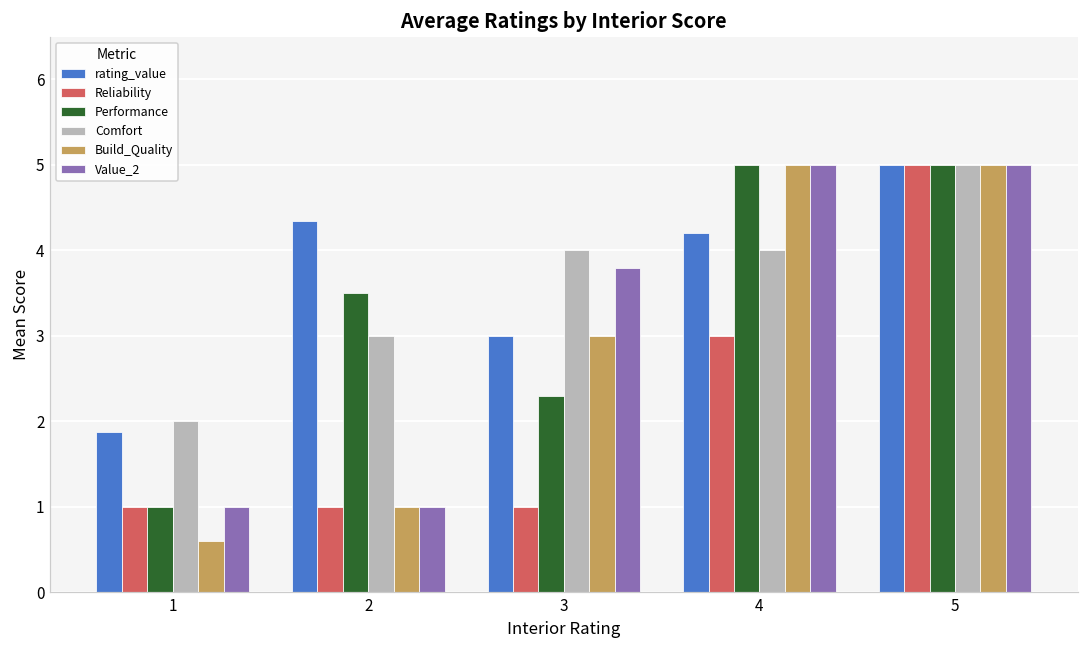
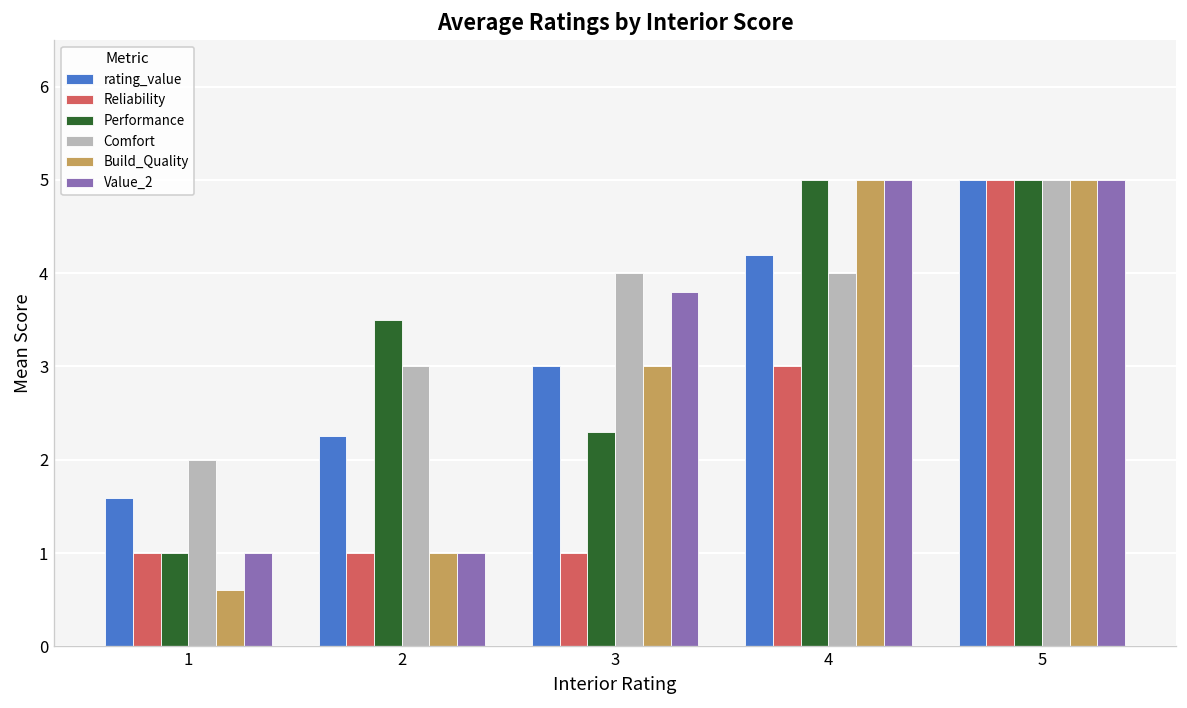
  {
    "rating_value": {
-     "1": 1.9,
-     "2": 4.3,
+     "1": 1.6,
+     "2": 2.3,
      "3": 3.0,
      "4": 4.2,
      "5": 5.0
    },
    "Reliability": {
      "1": 1.0,
      "2": 1.0,
      "3": 1.0,
      "4": 3.0,
      "5": 5.0
    },
    "Performance": {
      "1": 1.0,
      "2": 3.5,
      "3": 2.3,
      "4": 5.0,
      "5": 5.0
    },
    "Comfort": {
      "1": 2.0,
      "2": 3.0,
      "3": 4.0,
      "4": 4.0,
      "5": 5.0
    },
    "Build_Quality": {
      "1": 0.6,
      "2": 1.0,
      "3": 3.0,
      "4": 5.0,
      "5": 5.0
    },
    "Value_2": {
      "1": 1.0,
      "2": 1.0,
      "3": 3.8,
      "4": 5.0,
      "5": 5.0
    }
  }
